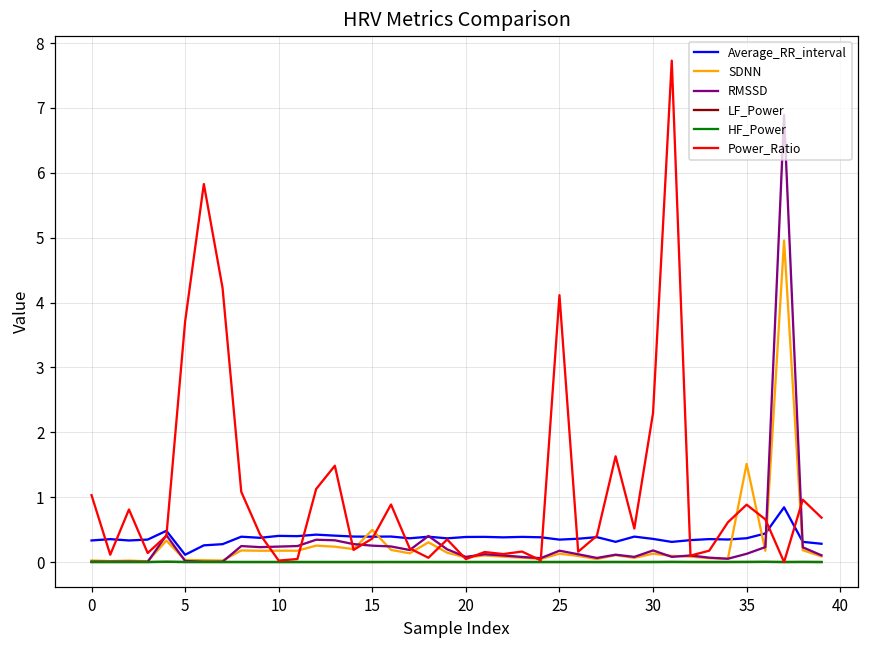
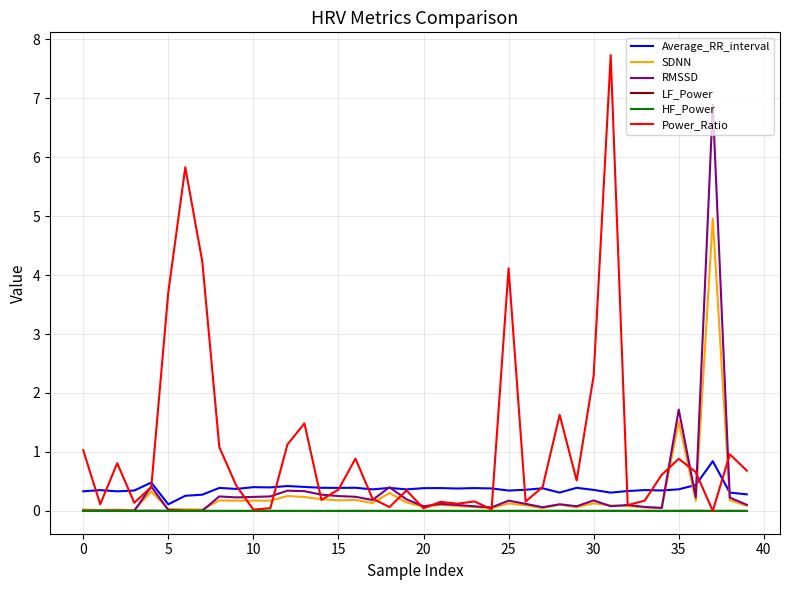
  {
    "Average_RR_interval": {
      "0": 0.3,
      "5": 0.1,
      "10": 0.4,
      "20": 0.4,
      "25": 0.3,
      "30": 0.4,
      "35": 0.4
    },
    "SDNN": {
      "10": 0.2,
-     "15": 0.5,
+     "15": 0.2,
      "25": 0.1,
      "30": 0.1,
      "35": 1.5
    },
    "RMSSD": {
      "10": 0.2,
      "15": 0.3,
      "25": 0.2,
      "30": 0.2,
-     "35": 0.1
+     "35": 1.7
    },
    "HF_Power": {
      "15": 0.0,
      "20": 0.0,
      "25": 0.0,
      "30": 0.0,
      "35": 0.0
    },
    "Power_Ratio": {
      "0": 1.0,
      "5": 3.7,
      "25": 4.1,
      "30": 2.3,
      "35": 0.9
    }
  }
